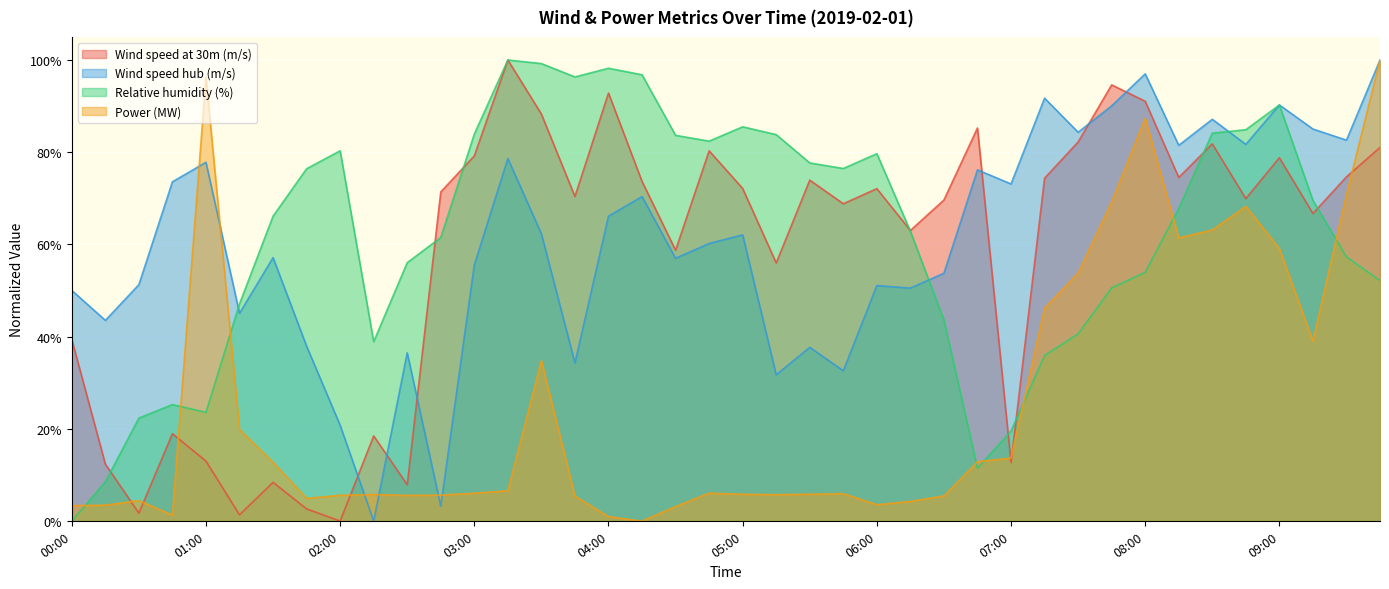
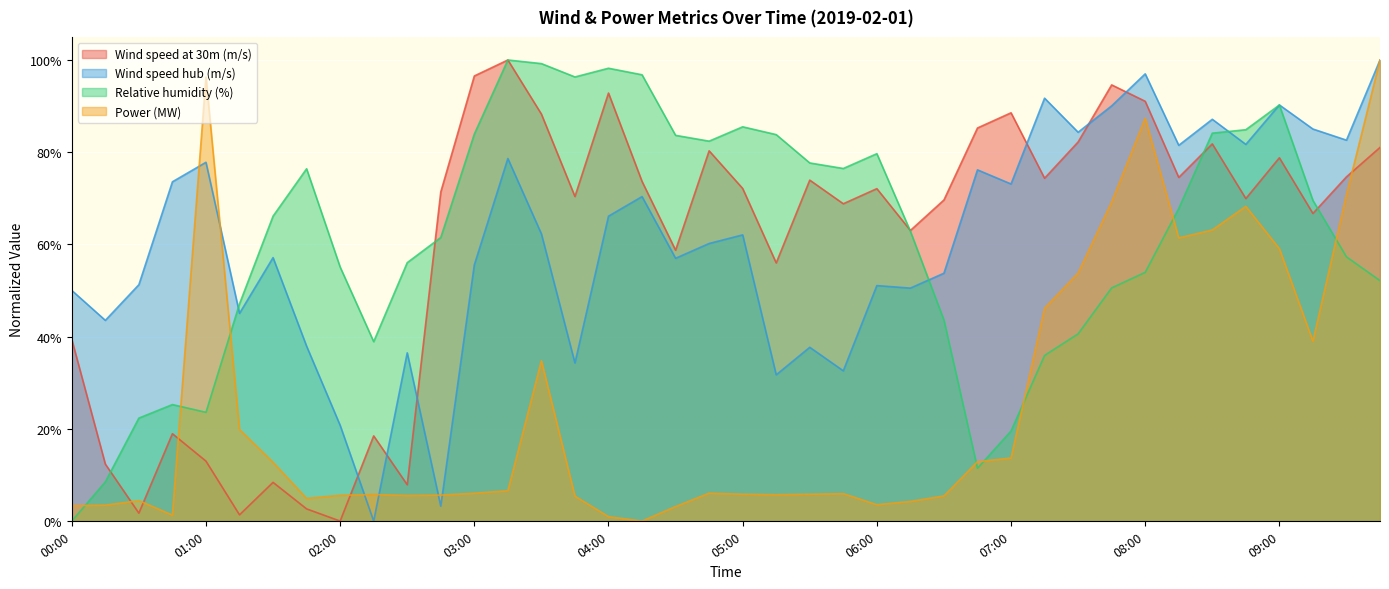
  {
    "Wind speed at 30m (m/s)": {
      "00:00": "39%",
      "01:00": "13%",
      "02:00": "0%",
-     "03:00": "79%",
+     "03:00": "97%",
      "04:00": "93%",
      "05:00": "72%",
      "06:00": "72%",
-     "07:00": "13%",
+     "07:00": "89%",
      "08:00": "91%",
      "09:00": "79%"
    },
    "Wind speed hub (m/s)": {
      "00:00": "50%",
      "01:00": "78%",
      "02:00": "21%",
      "03:00": "56%",
      "04:00": "66%",
      "05:00": "62%",
      "06:00": "51%",
      "07:00": "73%",
      "08:00": "97%"
    },
    "Relative humidity (%)": {
      "00:00": "0%",
      "01:00": "24%",
-     "02:00": "80%",
+     "02:00": "55%",
      "03:00": "84%",
      "04:00": "98%",
      "05:00": "86%",
      "06:00": "80%",
      "07:00": "20%",
      "08:00": "54%"
    },
    "Power (MW)": {
      "00:00": "3%",
      "02:00": "6%",
      "03:00": "6%",
      "04:00": "1%",
      "05:00": "6%",
      "06:00": "4%",
      "07:00": "14%",
      "08:00": "87%",
      "09:00": "59%"
    }
  }
